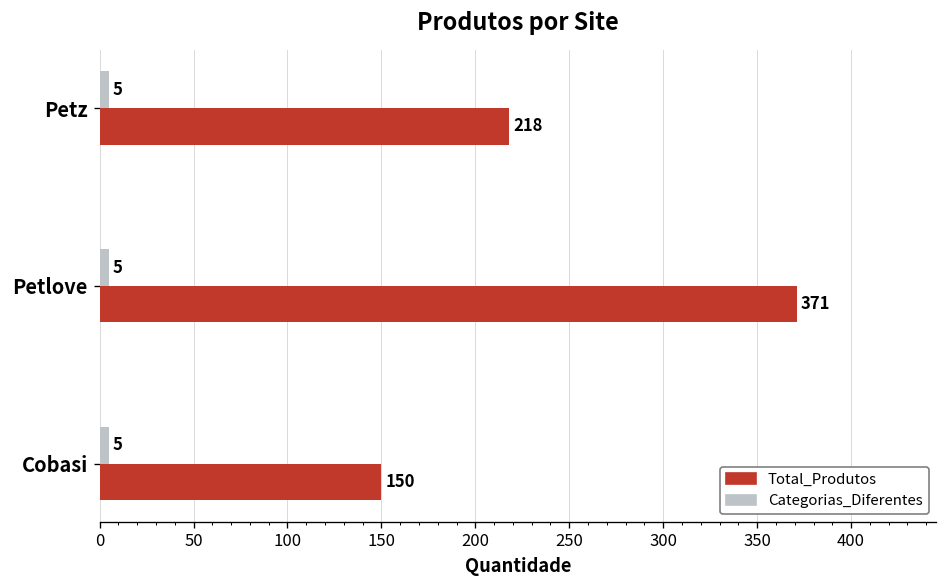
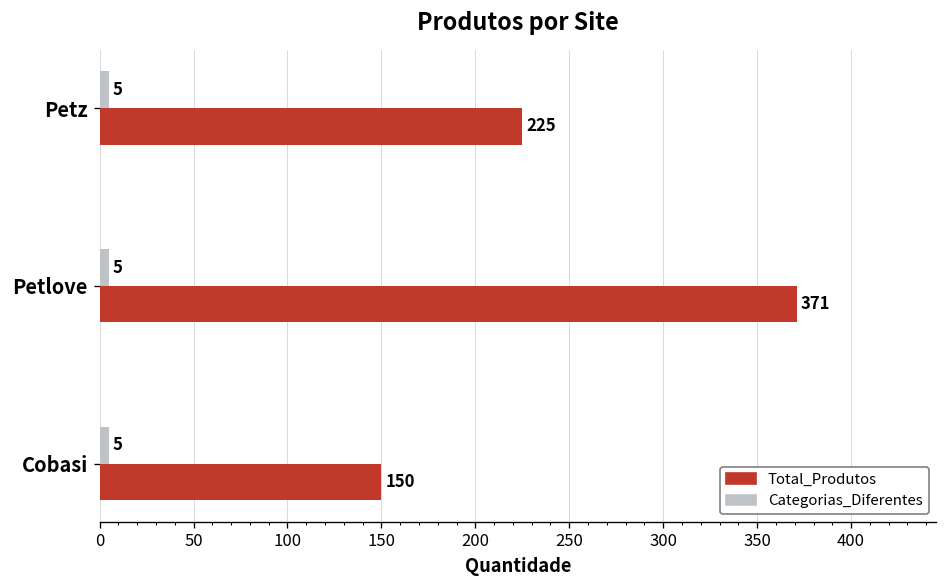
  {
    "Total_Produtos": {
-     "Petz": 218,
+     "Petz": 225,
      "Petlove": 371,
      "Cobasi": 150
    },
    "Categorias_Diferentes": {
      "Petz": 5,
      "Petlove": 5,
      "Cobasi": 5
    }
  }
